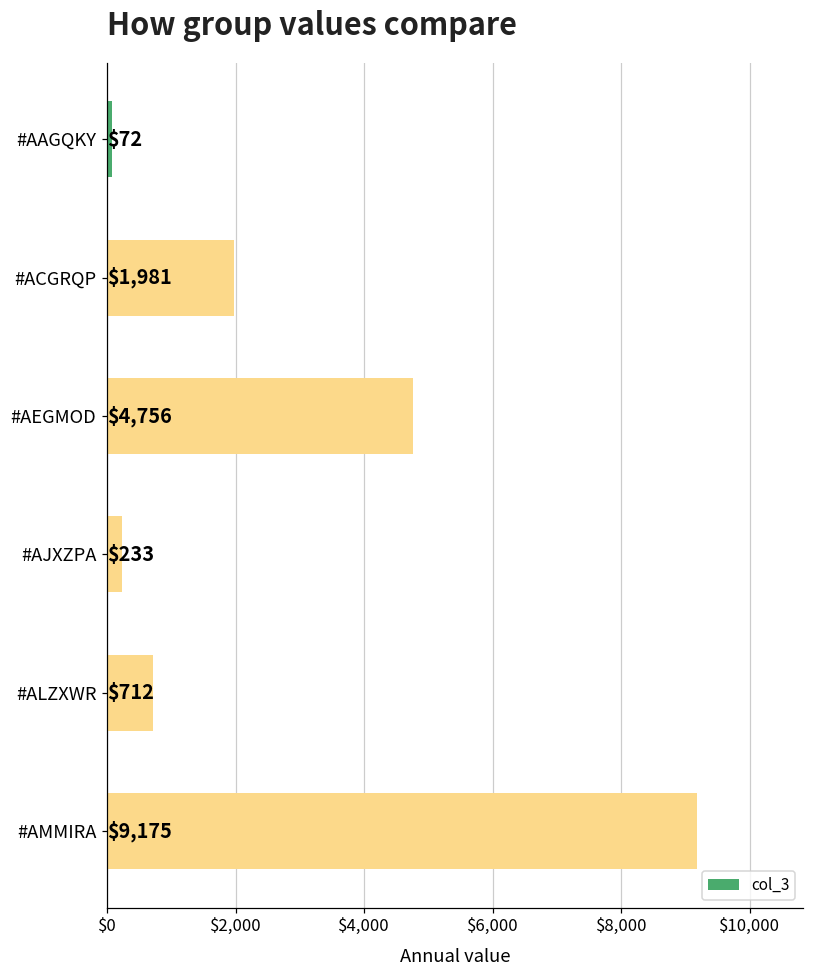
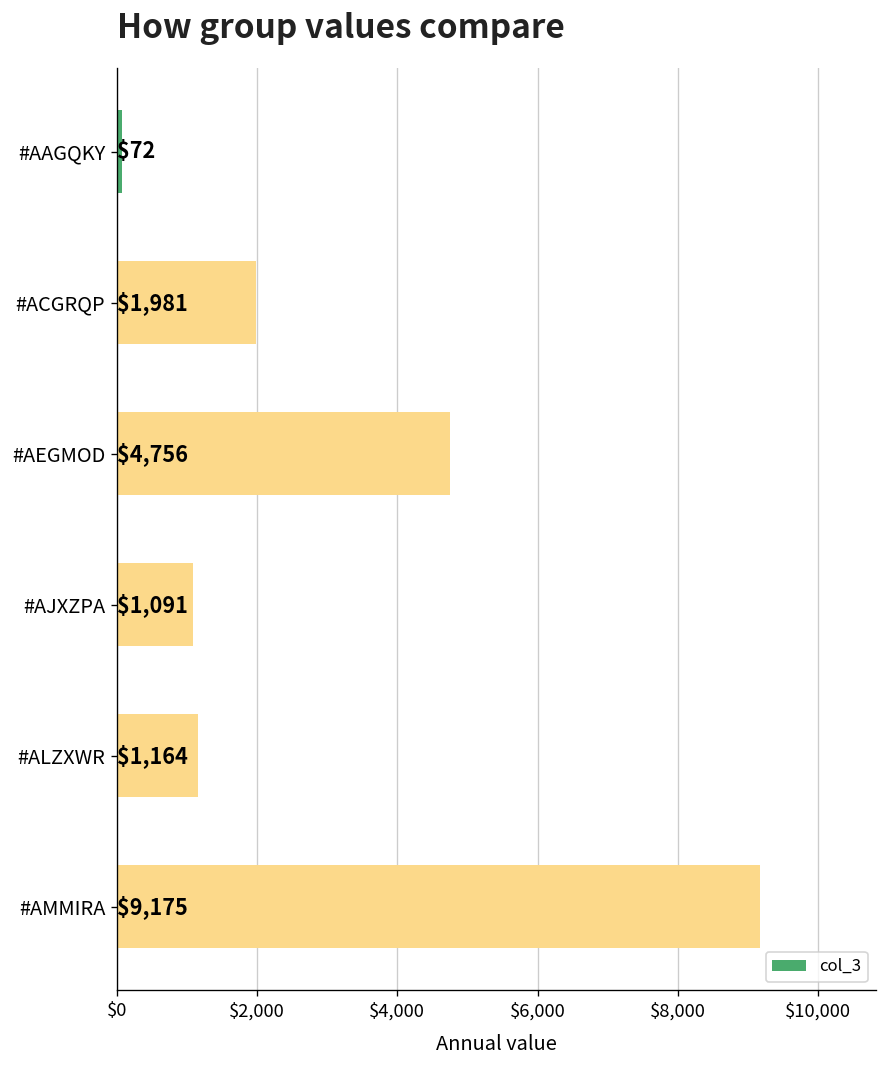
  {
    "#AAGQKY": "$72",
    "#ACGRQP": "$1,981",
    "#AEGMOD": "$4,756",
-   "#AJXZPA": "$233",
-   "#ALZXWR": "$712",
+   "#AJXZPA": "$1,091",
+   "#ALZXWR": "$1,164",
    "#AMMIRA": "$9,175"
  }
